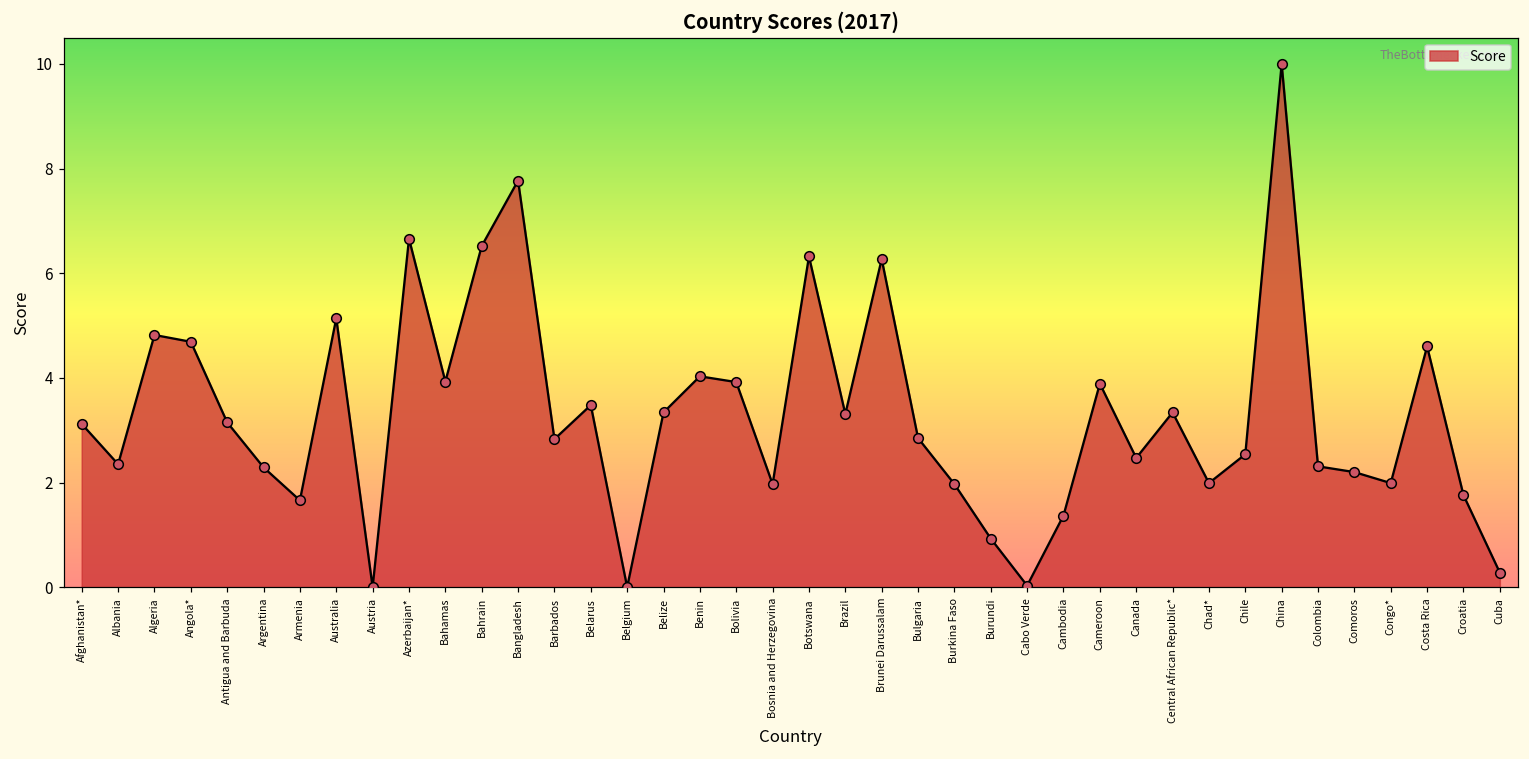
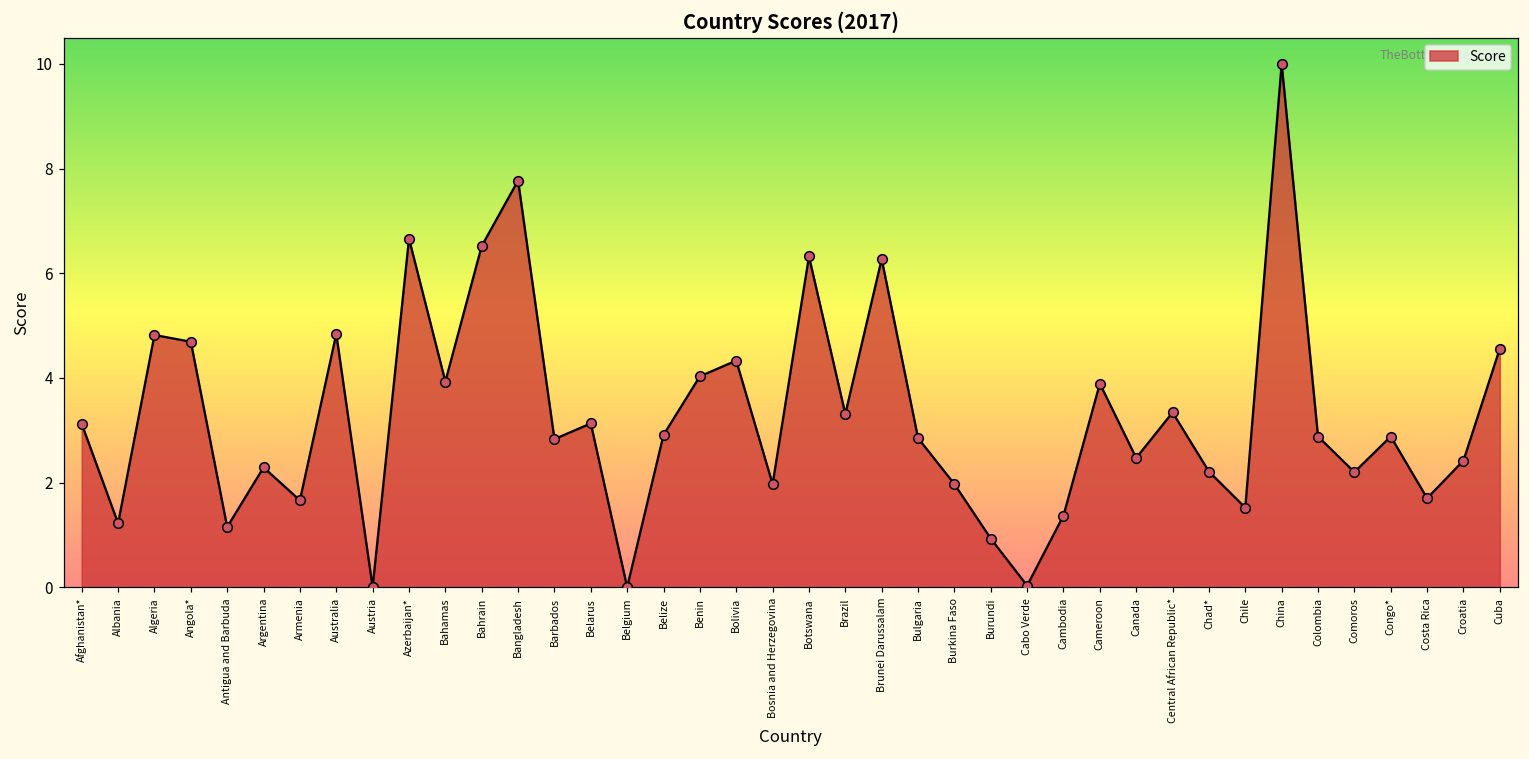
  {
    "Afghanistan*": 3.1,
-   "Albania": 2.4,
+   "Albania": 1.2,
    "Algeria": 4.8,
    "Angola*": 4.7,
-   "Antigua and Barbuda": 3.2,
+   "Antigua and Barbuda": 1.2,
    "Argentina": 2.3,
    "Armenia": 1.7,
-   "Australia": 5.1,
+   "Australia": 4.8,
    "Austria": 0.0,
    "Azerbaijan*": 6.7,
    "Bahamas": 3.9,
    "Bahrain": 6.5,
    "Bangladesh": 7.8,
    "Barbados": 2.8,
-   "Belarus": 3.5,
+   "Belarus": 3.1,
    "Belgium": 0.0,
-   "Belize": 3.3,
+   "Belize": 2.9,
    "Benin": 4.0,
-   "Bolivia": 3.9,
+   "Bolivia": 4.3,
    "Bosnia and Herzegovina": 2.0,
    "Botswana": 6.3,
    "Brazil": 3.3,
    "Brunei Darussalam": 6.3,
    "Bulgaria": 2.9,
    "Burkina Faso": 2.0,
    "Burundi": 0.9,
    "Cabo Verde": 0.0,
    "Cambodia": 1.4,
    "Cameroon": 3.9,
    "Canada": 2.5,
    "Central African Republic*": 3.3,
-   "Chad*": 2.0,
-   "Chile": 2.5,
+   "Chad*": 2.2,
+   "Chile": 1.5,
    "China": 10.0,
-   "Colombia": 2.3,
+   "Colombia": 2.9,
    "Comoros": 2.2,
-   "Congo*": 2.0,
-   "Costa Rica": 4.6,
-   "Croatia": 1.8,
-   "Cuba": 0.3
+   "Congo*": 2.9,
+   "Costa Rica": 1.7,
+   "Croatia": 2.4,
+   "Cuba": 4.6
  }
